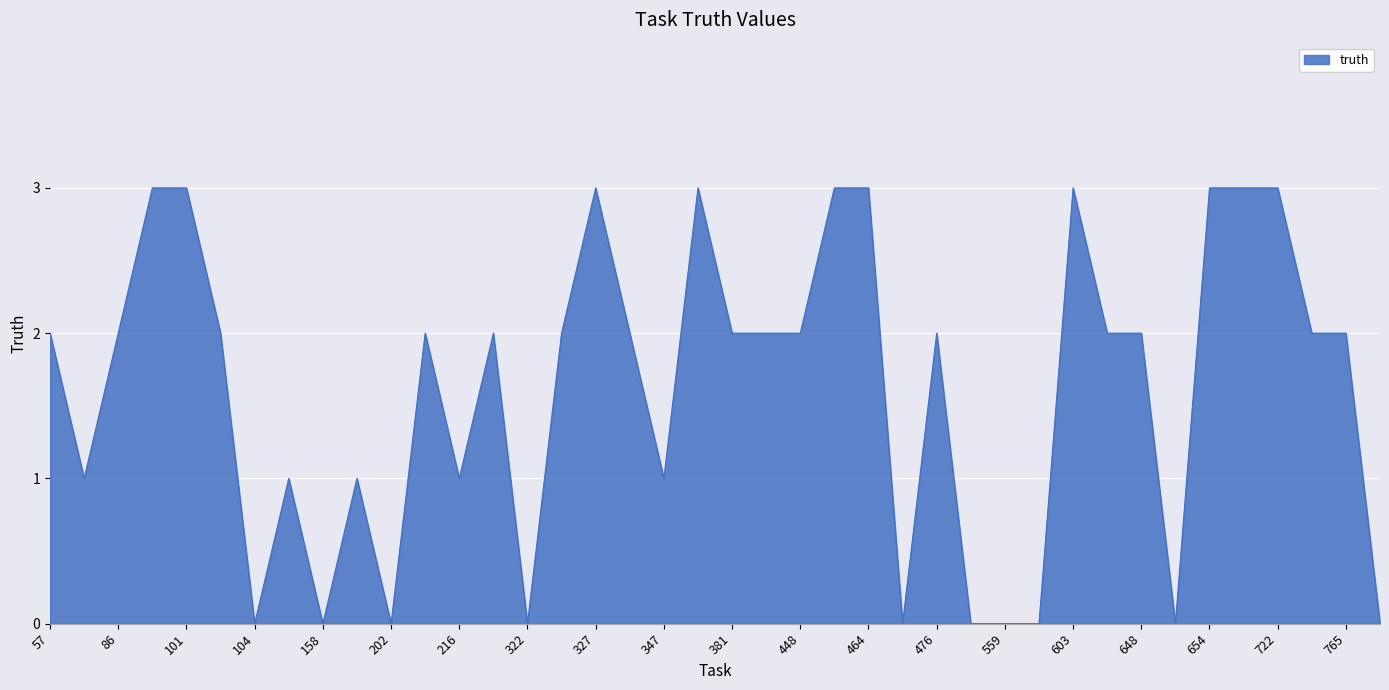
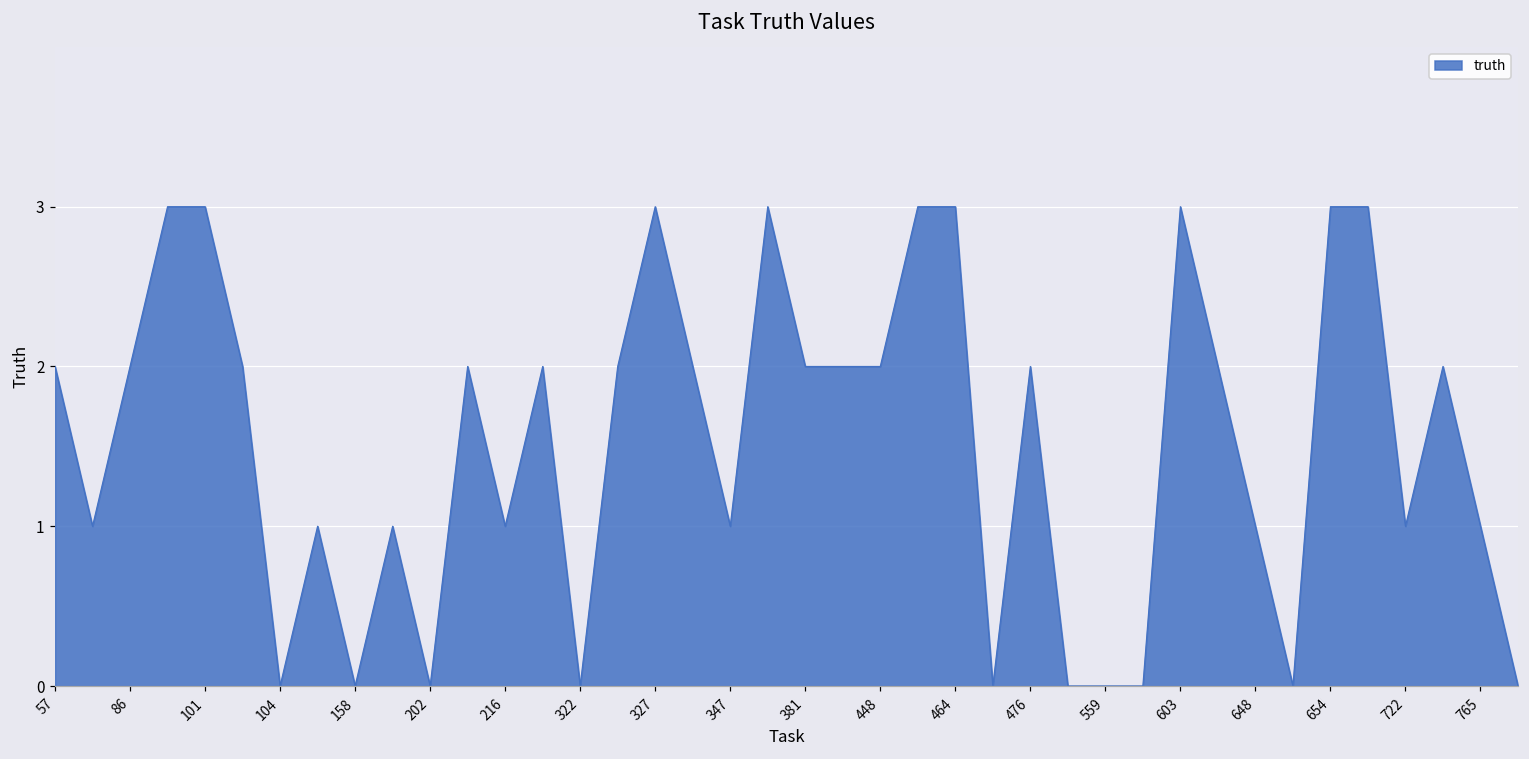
  {
    "57": 2,
    "86": 2,
    "101": 3,
    "104": 0,
    "158": 0,
    "202": 0,
    "216": 1,
    "322": 0,
    "327": 3,
    "347": 1,
    "381": 2,
    "448": 2,
    "464": 3,
    "476": 2,
    "559": 0,
    "603": 3,
-   "648": 2,
+   "648": 1,
    "654": 3,
-   "722": 3,
-   "765": 2
+   "722": 1,
+   "765": 1
  }
